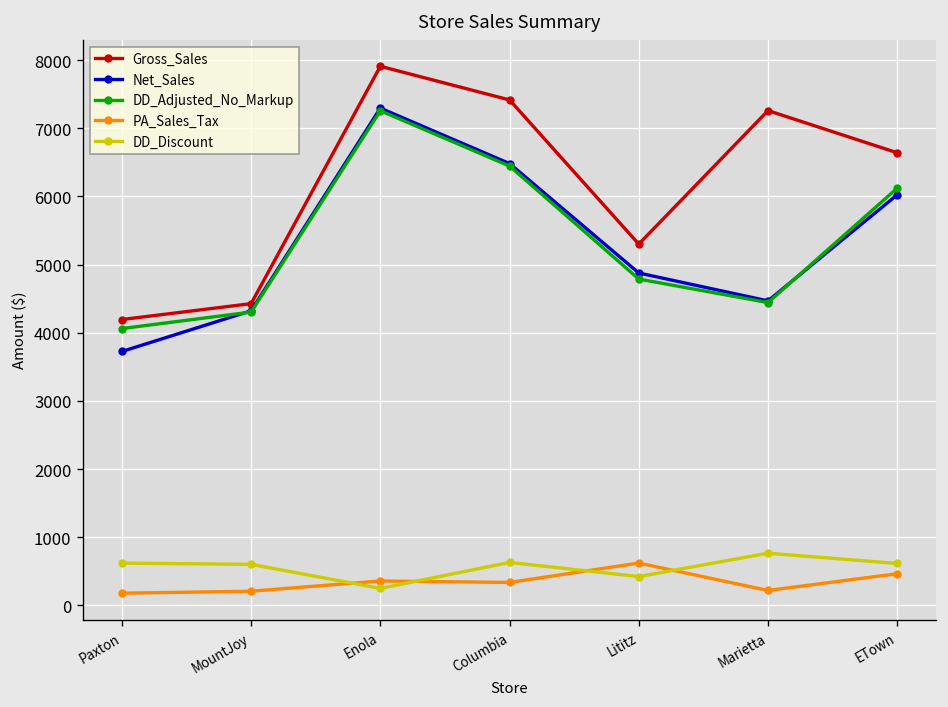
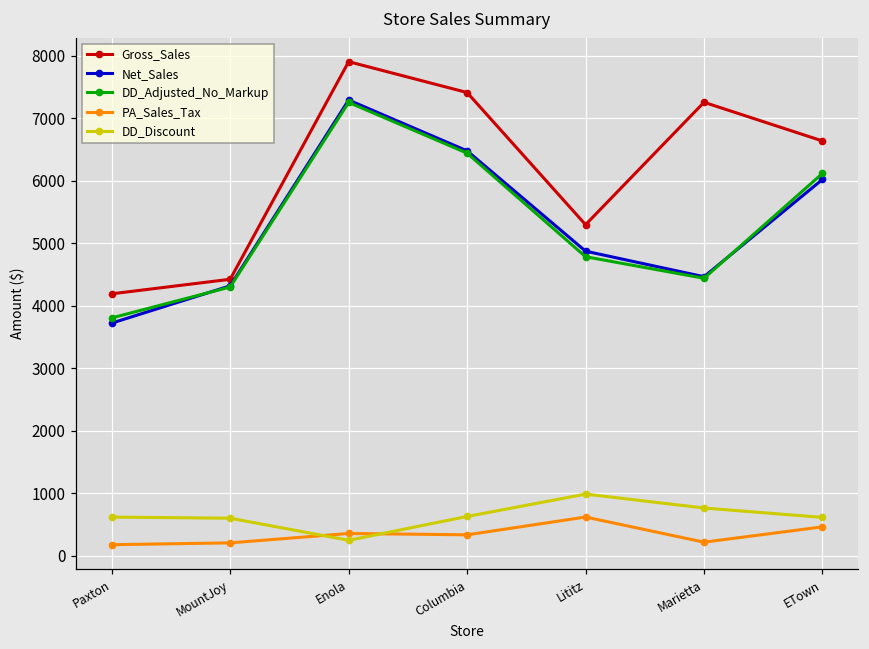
  {
    "Gross_Sales": {
      "Paxton": 4200,
      "MountJoy": 4400,
      "Enola": 7900,
      "Columbia": 7400,
      "Lititz": 5300,
      "Marietta": 7300,
      "ETown": 6600
    },
    "Net_Sales": {
      "Paxton": 3700,
      "Lititz": 4900,
      "ETown": 6000
    },
    "DD_Adjusted_No_Markup": {
-     "Paxton": 4100,
+     "Paxton": 3800,
      "Lititz": 4800,
      "ETown": 6100
    },
    "PA_Sales_Tax": {
      "Paxton": 200,
      "MountJoy": 200,
      "Enola": 400,
      "Columbia": 300,
      "Lititz": 600,
      "Marietta": 200,
      "ETown": 500
    },
    "DD_Discount": {
      "Paxton": 600,
      "MountJoy": 600,
      "Enola": 200,
      "Columbia": 600,
-     "Lititz": 400,
+     "Lititz": 1000,
      "Marietta": 800,
      "ETown": 600
    }
  }
